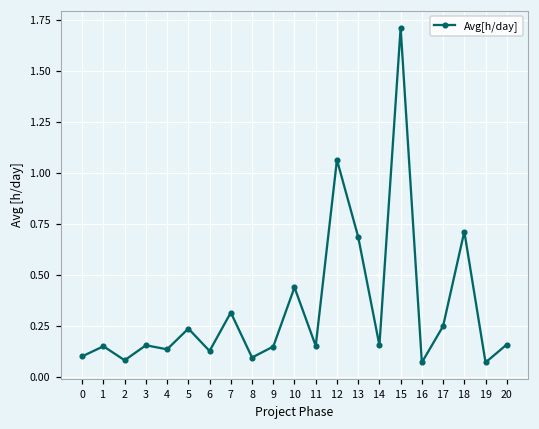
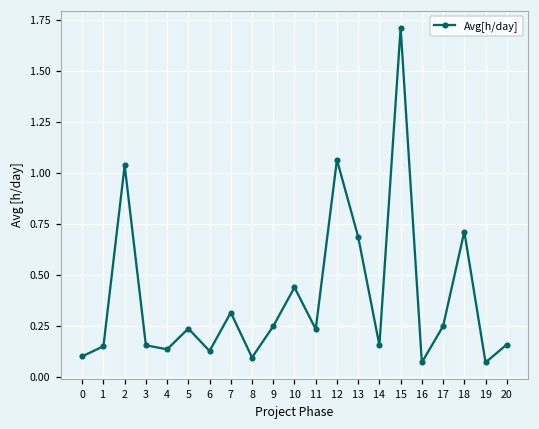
  {
    "0": 0.10,
    "1": 0.15,
-   "2": 0.08,
+   "2": 1.04,
    "3": 0.16,
    "4": 0.14,
    "5": 0.24,
    "6": 0.13,
    "7": 0.32,
    "8": 0.10,
-   "9": 0.15,
+   "9": 0.25,
    "10": 0.44,
-   "11": 0.15,
+   "11": 0.24,
    "12": 1.07,
    "13": 0.69,
    "14": 0.16,
    "15": 1.71,
    "16": 0.07,
    "17": 0.25,
    "18": 0.71,
    "19": 0.07,
    "20": 0.16
  }
